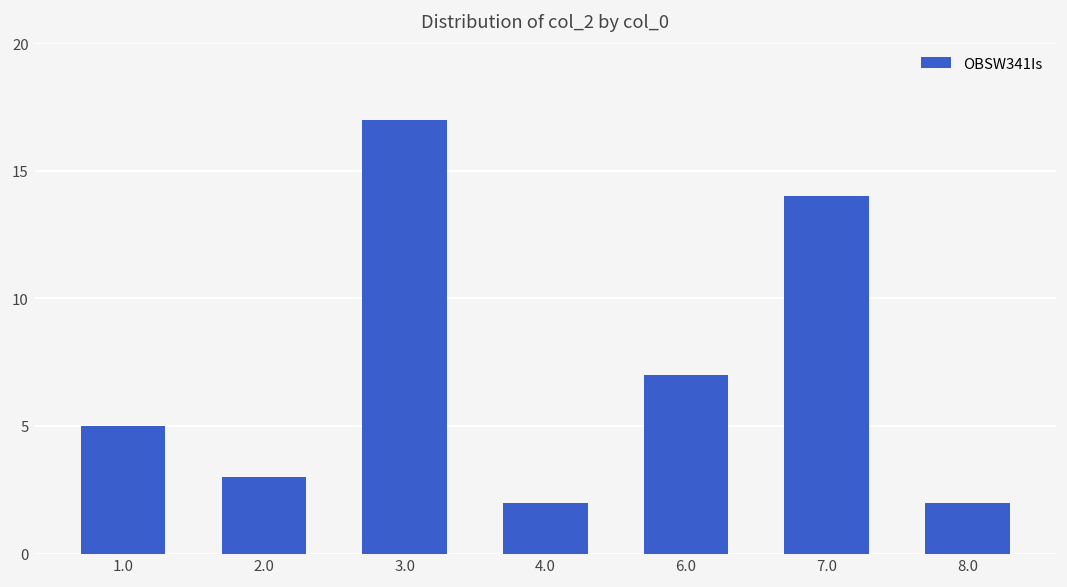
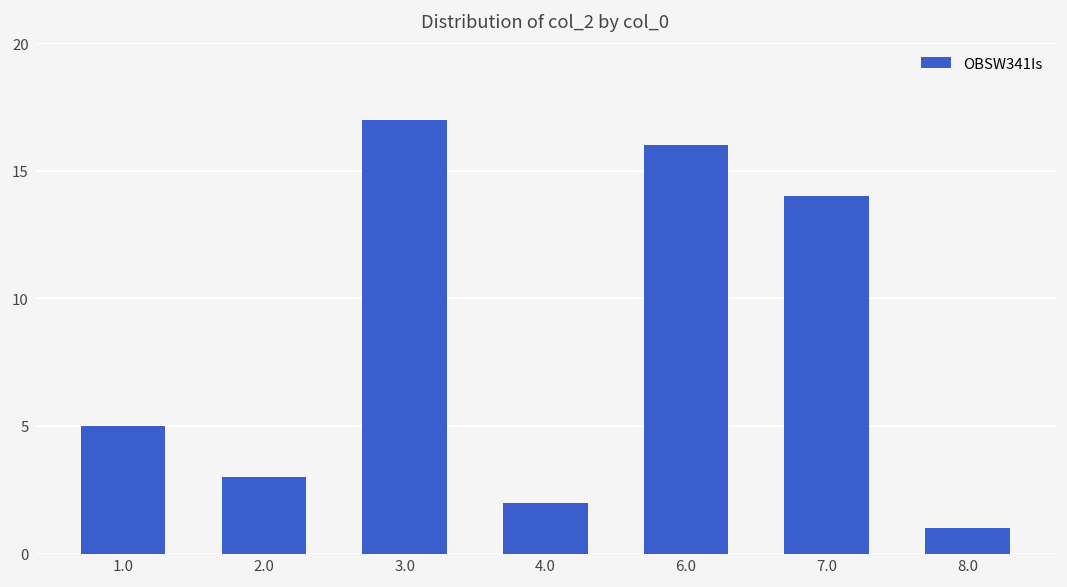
  {
    "1.0": 5,
    "2.0": 3,
    "3.0": 17,
    "4.0": 2,
-   "6.0": 7,
+   "6.0": 16,
    "7.0": 14,
-   "8.0": 2
+   "8.0": 1
  }
